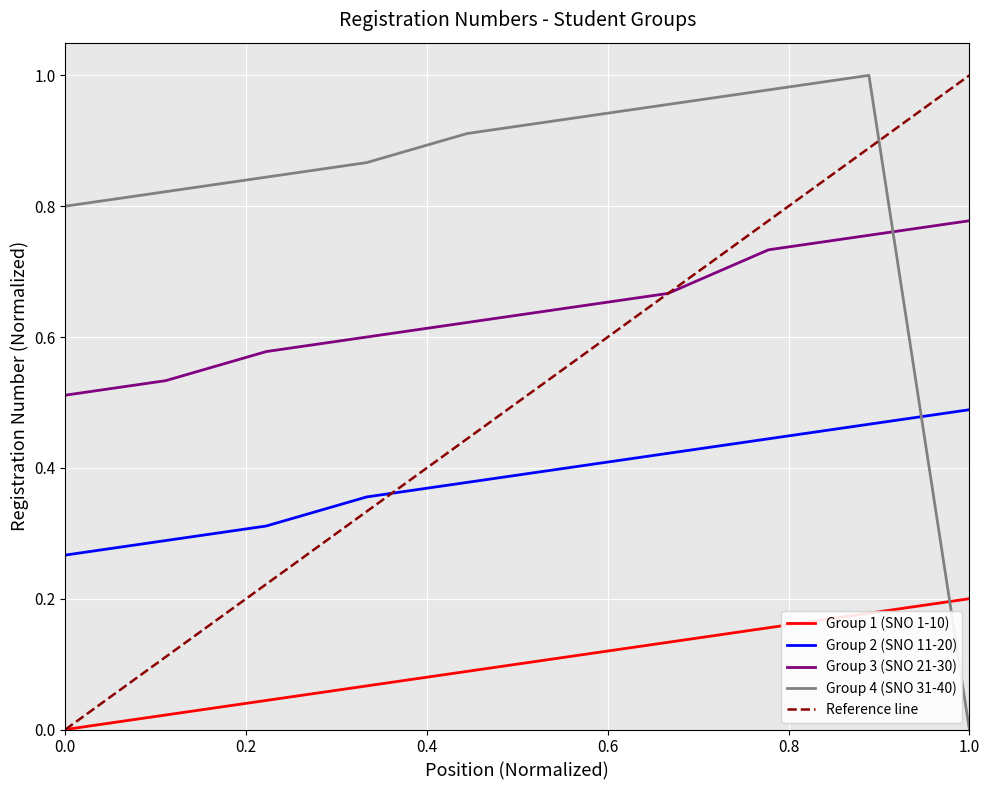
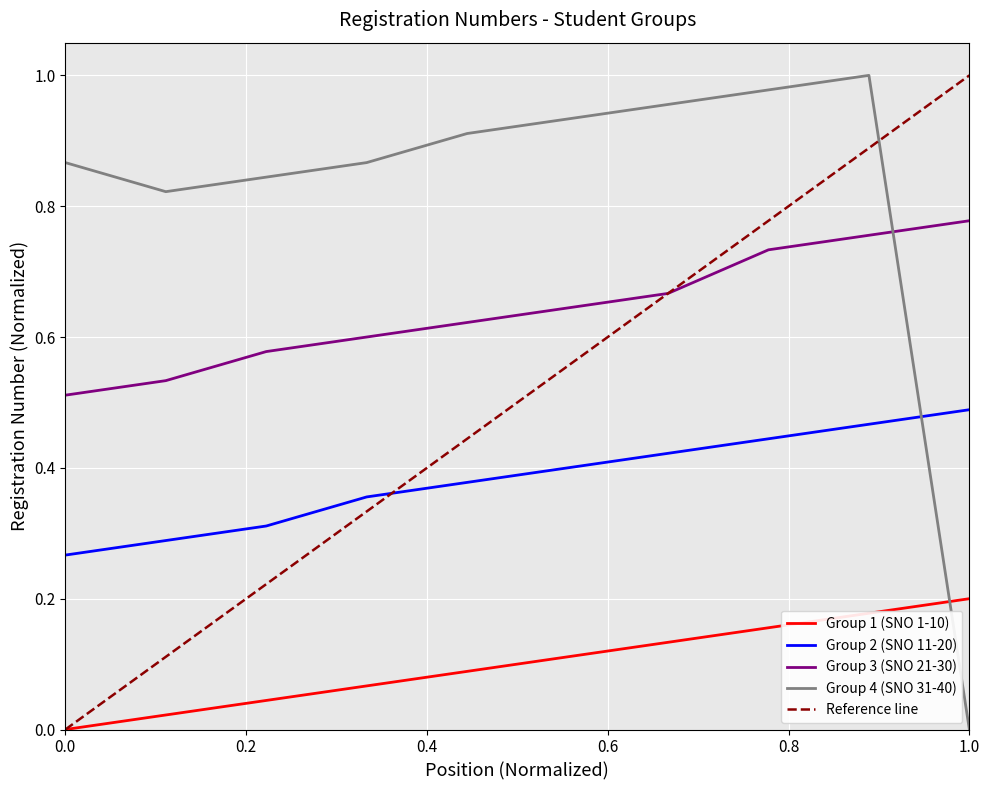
  {
    "Group 1 (SNO 1-10)": {
      "1.0": 0.20
    },
    "Group 2 (SNO 11-20)": {
      "0.0": 0.27,
      "1.0": 0.49
    },
    "Group 3 (SNO 21-30)": {
      "0.0": 0.51,
      "1.0": 0.78
    },
    "Group 4 (SNO 31-40)": {
-     "0.0": 0.80,
+     "0.0": 0.87,
      "1.0": 0.00
    },
    "Reference line": {
      "1.0": 1.00
    }
  }
